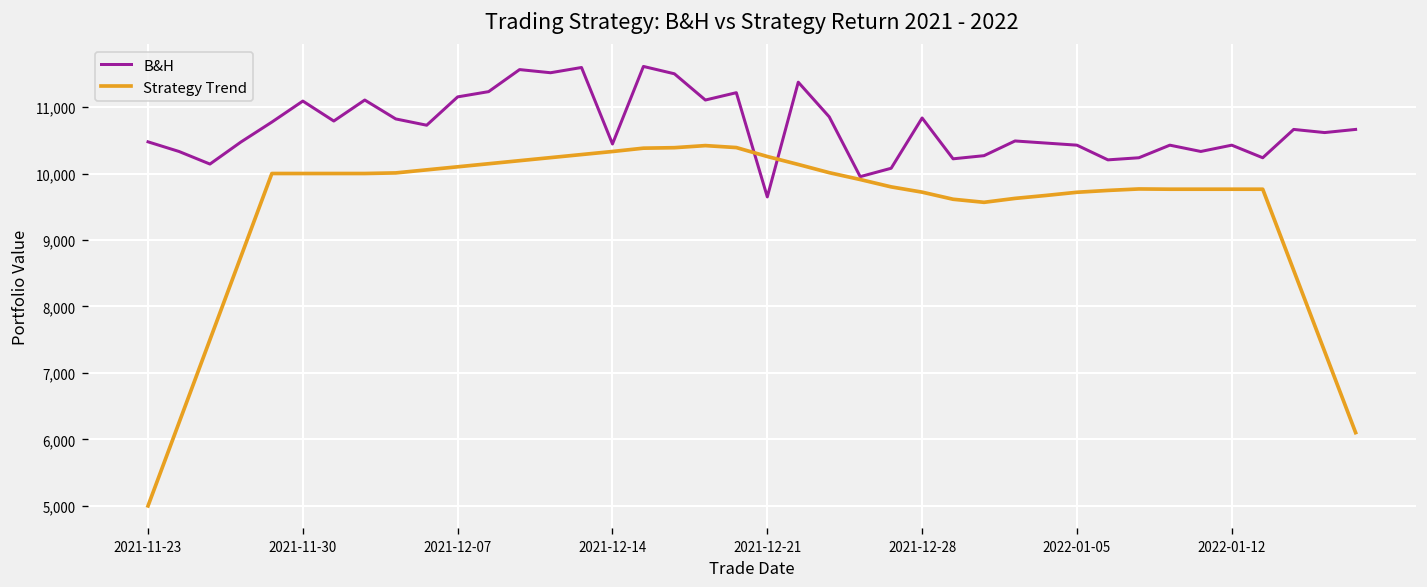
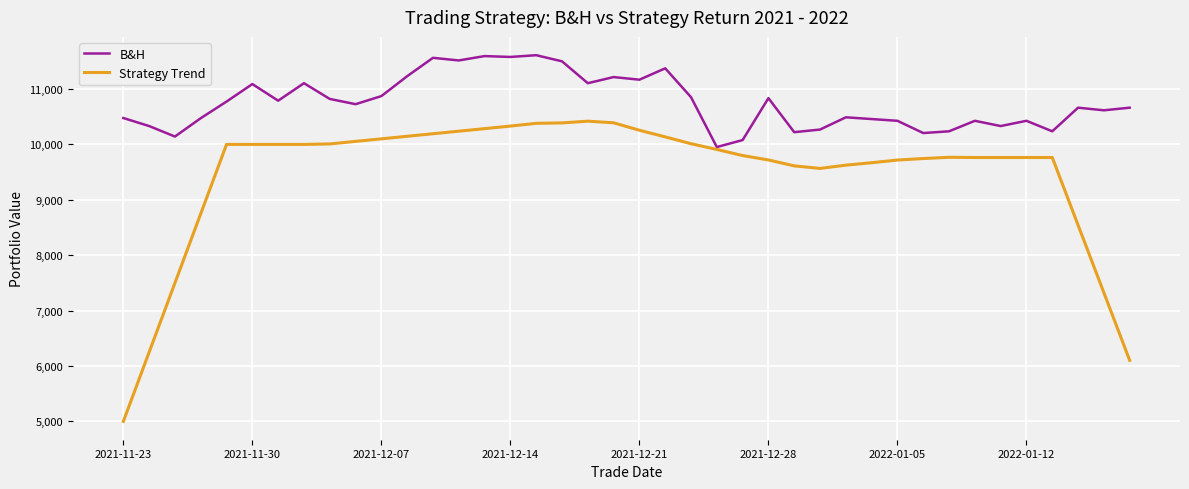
  {
    "B&H": {
      "2021-11-23": "10,500",
      "2021-11-30": "11,100",
-     "2021-12-07": "11,200",
-     "2021-12-14": "10,400",
-     "2021-12-21": "9,600",
+     "2021-12-07": "10,900",
+     "2021-12-14": "11,600",
+     "2021-12-21": "11,200",
      "2021-12-28": "10,800",
      "2022-01-05": "10,400",
      "2022-01-12": "10,400"
    },
    "Strategy Trend": {
      "2021-11-23": "5,000",
      "2021-11-30": "10,000",
      "2021-12-07": "10,100",
      "2021-12-14": "10,300",
      "2021-12-21": "10,300",
      "2021-12-28": "9,700",
      "2022-01-05": "9,700",
      "2022-01-12": "9,800"
    }
  }
